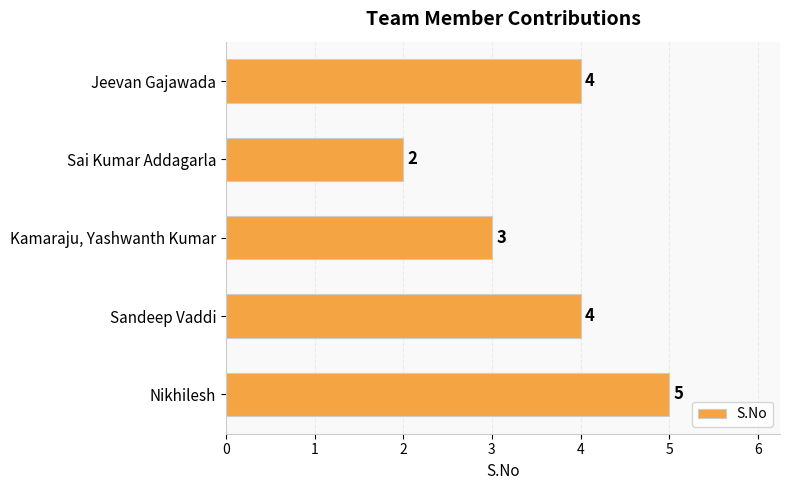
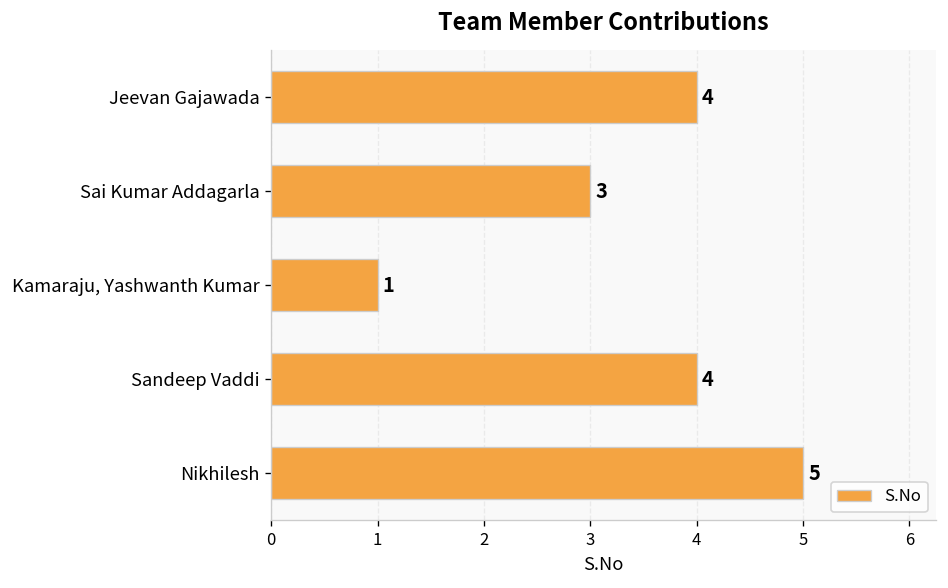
  {
    "Jeevan Gajawada": 4,
-   "Sai Kumar Addagarla": 2,
-   "Kamaraju, Yashwanth Kumar": 3,
+   "Sai Kumar Addagarla": 3,
+   "Kamaraju, Yashwanth Kumar": 1,
    "Sandeep Vaddi": 4,
    "Nikhilesh": 5
  }
